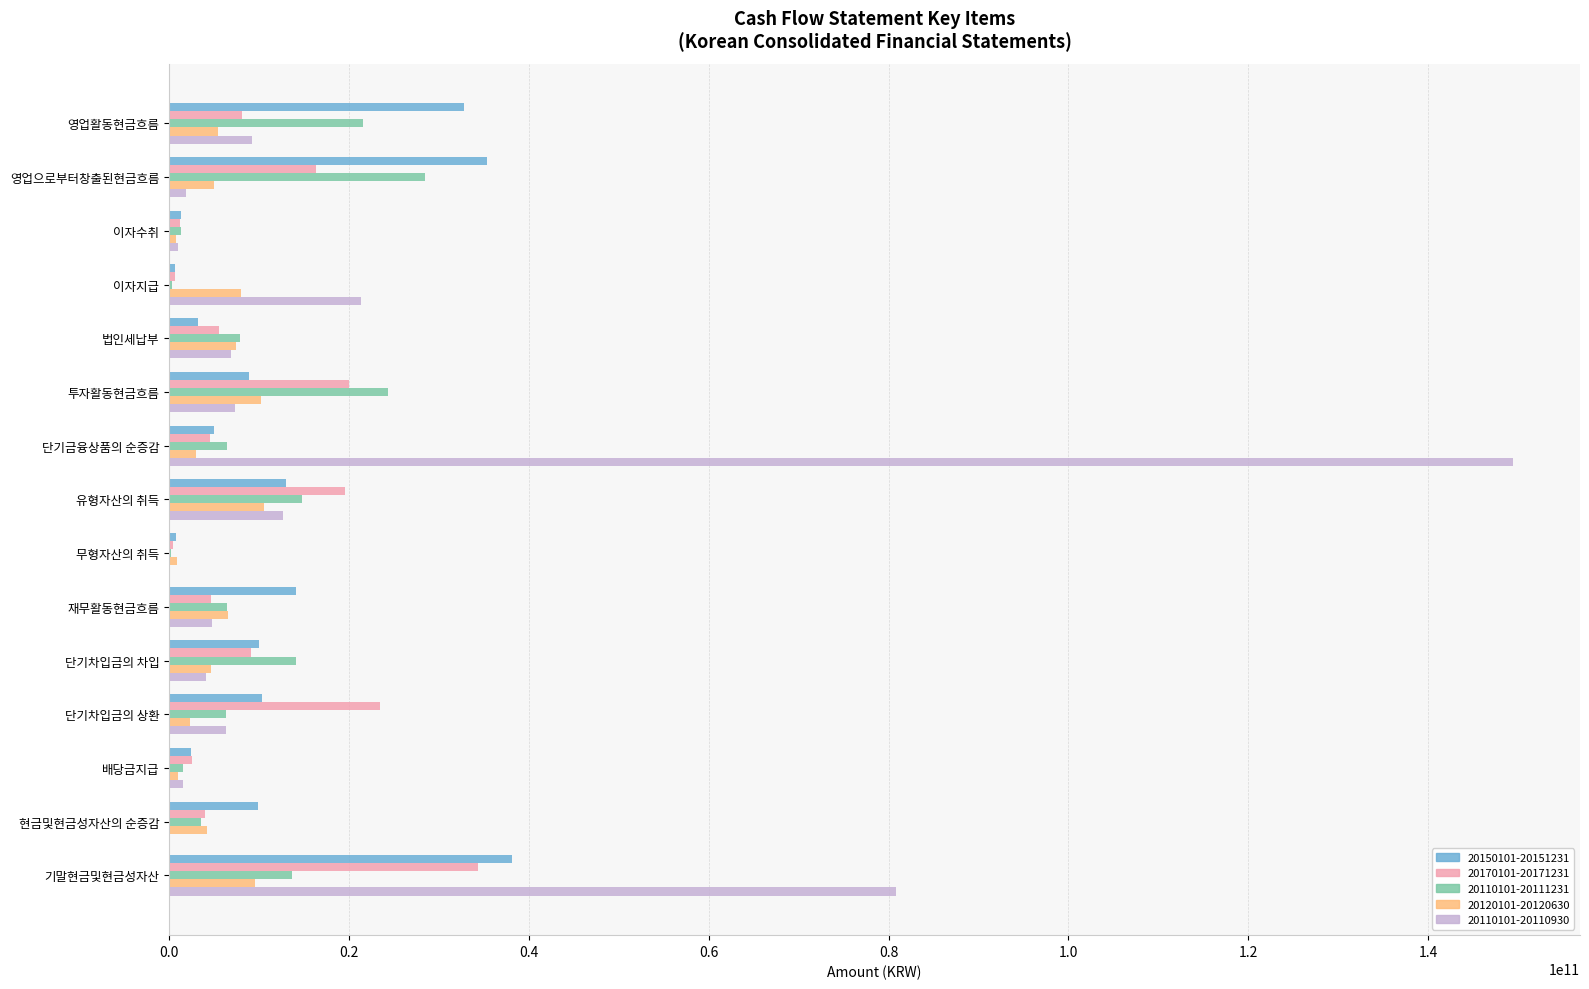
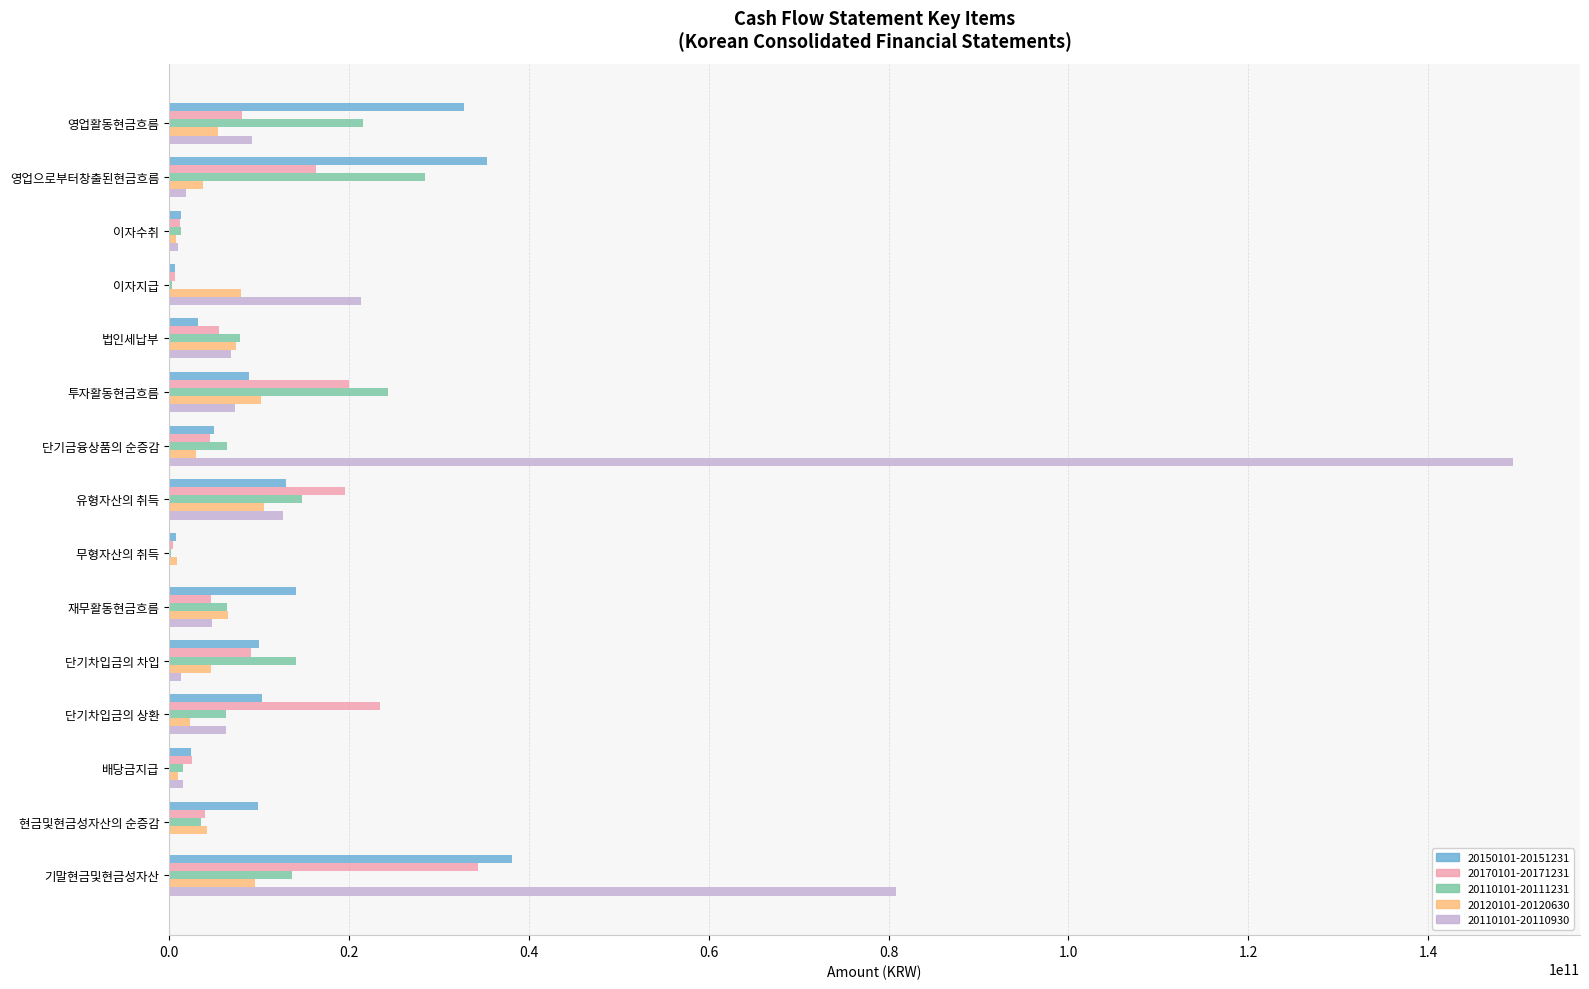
  {
    "20170101-20171231": {
      "영업활동현금흐름": 8000000000,
      "영업으로부터창출된현금흐름": 16000000000,
      "이자수취": 1000000000,
      "이자지급": 1000000000,
      "법인세납부": 6000000000,
      "투자활동현금흐름": 20000000000,
      "단기금융상품의 순증감": 5000000000,
      "유형자산의 취득": 20000000000,
      "무형자산의 취득": 0,
      "재무활동현금흐름": 5000000000,
      "단기차입금의 차입": 9000000000,
      "단기차입금의 상환": 23000000000,
      "배당금지급": 3000000000,
      "현금및현금성자산의 순증감": 4000000000,
      "기말현금및현금성자산": 34000000000
    },
    "20120101-20120630": {
      "영업활동현금흐름": 5000000000,
-     "영업으로부터창출된현금흐름": 5000000000,
+     "영업으로부터창출된현금흐름": 4000000000,
      "이자수취": 1000000000,
      "이자지급": 8000000000,
      "법인세납부": 7000000000,
      "투자활동현금흐름": 10000000000,
      "단기금융상품의 순증감": 3000000000,
      "유형자산의 취득": 11000000000,
      "무형자산의 취득": 1000000000,
      "재무활동현금흐름": 7000000000,
      "단기차입금의 차입": 5000000000,
      "단기차입금의 상환": 2000000000,
      "배당금지급": 1000000000,
      "현금및현금성자산의 순증감": 4000000000,
      "기말현금및현금성자산": 10000000000
    },
    "20110101-20110930": {
      "영업활동현금흐름": 9000000000,
      "영업으로부터창출된현금흐름": 2000000000,
      "이자수취": 1000000000,
      "이자지급": 21000000000,
      "법인세납부": 7000000000,
      "투자활동현금흐름": 7000000000,
      "단기금융상품의 순증감": 149000000000,
      "유형자산의 취득": 13000000000,
      "무형자산의 취득": 0,
      "재무활동현금흐름": 5000000000,
-     "단기차입금의 차입": 4000000000,
+     "단기차입금의 차입": 1000000000,
      "단기차입금의 상환": 6000000000,
      "배당금지급": 1000000000,
      "현금및현금성자산의 순증감": 0,
      "기말현금및현금성자산": 81000000000
    }
  }
